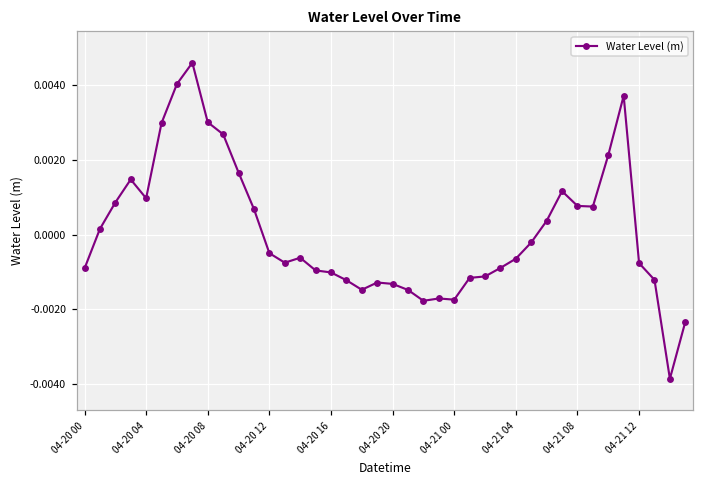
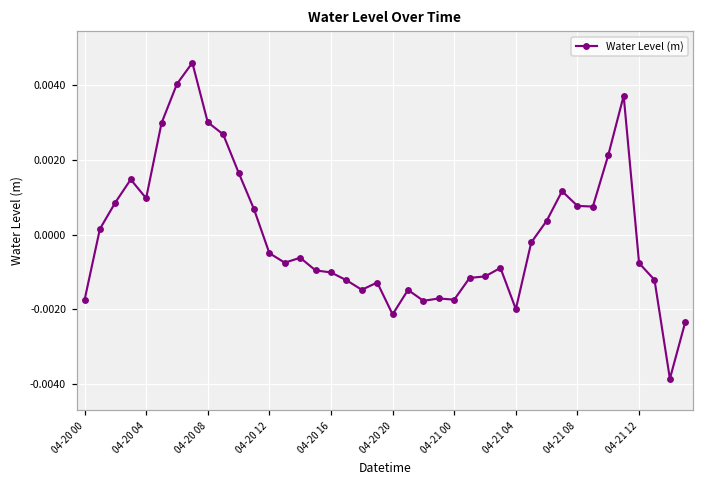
  {
-   "04-20 00": -0.0009,
+   "04-20 00": -0.0018,
    "04-20 04": 0.0010,
    "04-20 08": 0.0030,
    "04-20 12": -0.0005,
    "04-20 16": -0.0010,
-   "04-20 20": -0.0013,
+   "04-20 20": -0.0021,
    "04-21 00": -0.0017,
-   "04-21 04": -0.0006,
+   "04-21 04": -0.0020,
    "04-21 08": 0.0008,
    "04-21 12": -0.0008
  }
